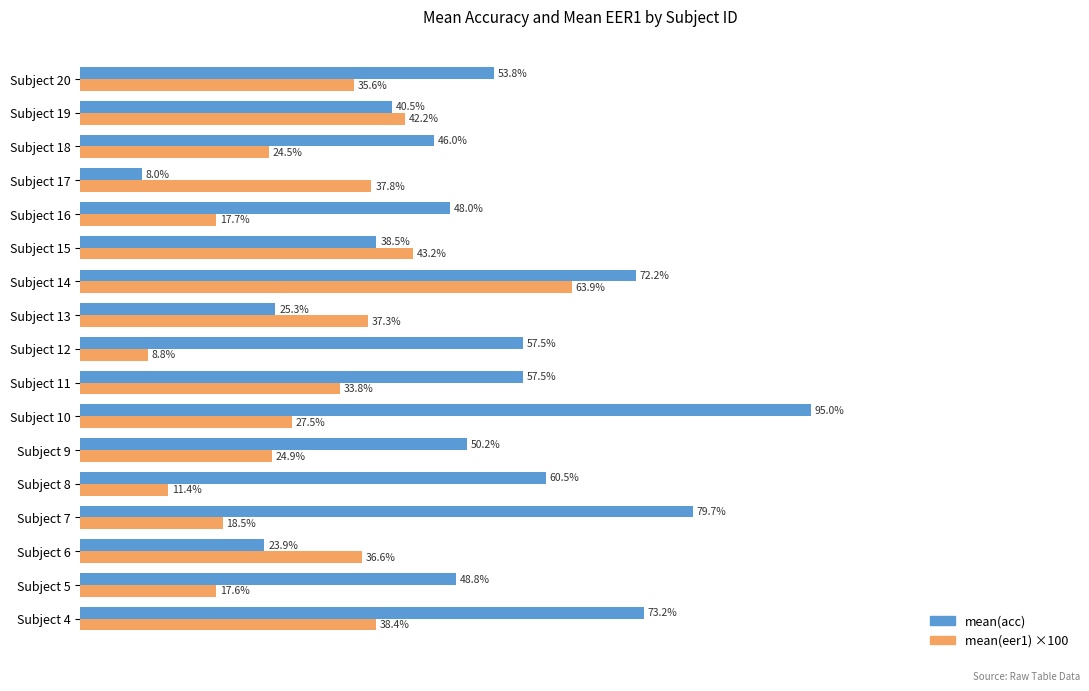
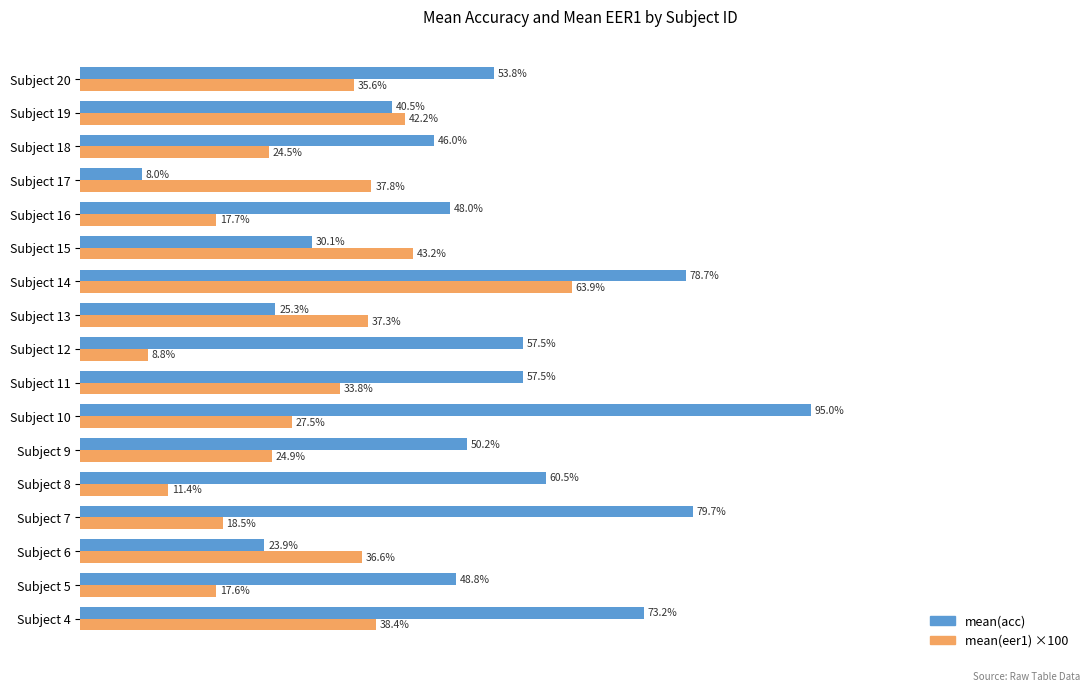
  {
    "mean(acc)": {
      "Subject 20": "53.8%",
      "Subject 19": "40.5%",
      "Subject 18": "46.0%",
      "Subject 17": "8.0%",
      "Subject 16": "48.0%",
-     "Subject 15": "38.5%",
-     "Subject 14": "72.2%",
+     "Subject 15": "30.1%",
+     "Subject 14": "78.7%",
      "Subject 13": "25.3%",
      "Subject 12": "57.5%",
      "Subject 11": "57.5%",
      "Subject 10": "95.0%",
      "Subject 9": "50.2%",
      "Subject 8": "60.5%",
      "Subject 7": "79.7%",
      "Subject 6": "23.9%",
      "Subject 5": "48.8%",
      "Subject 4": "73.2%"
    }
  }
